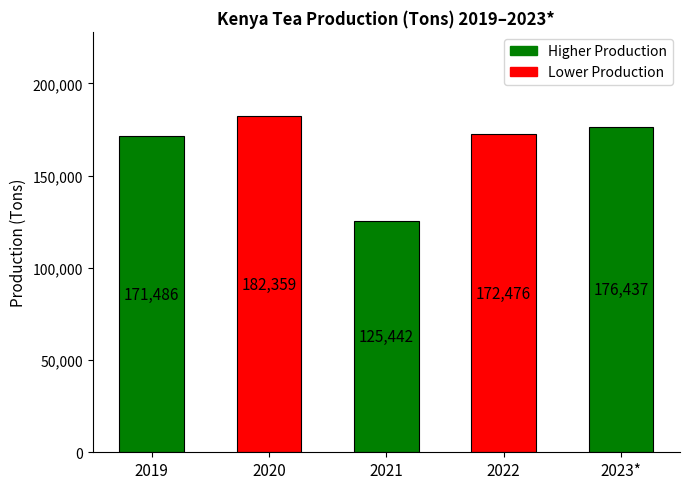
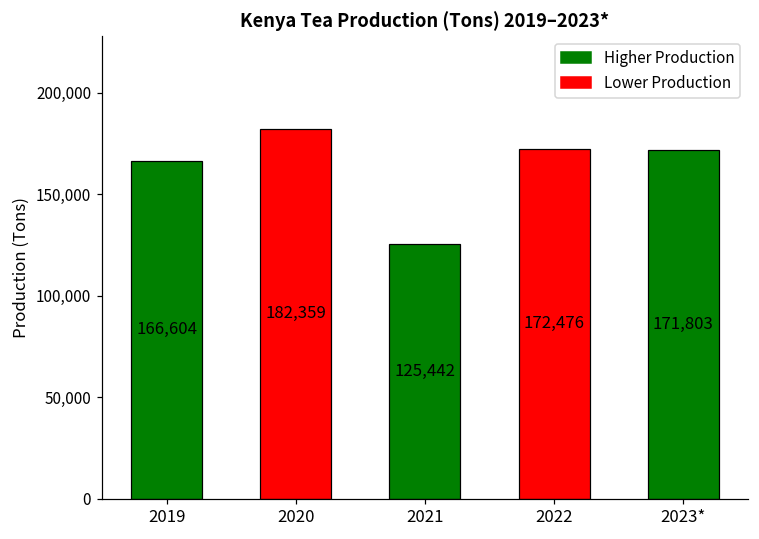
  {
-   "2019": "171,486",
+   "2019": "166,604",
    "2020": "182,359",
    "2021": "125,442",
    "2022": "172,476",
-   "2023*": "176,437"
+   "2023*": "171,803"
  }
